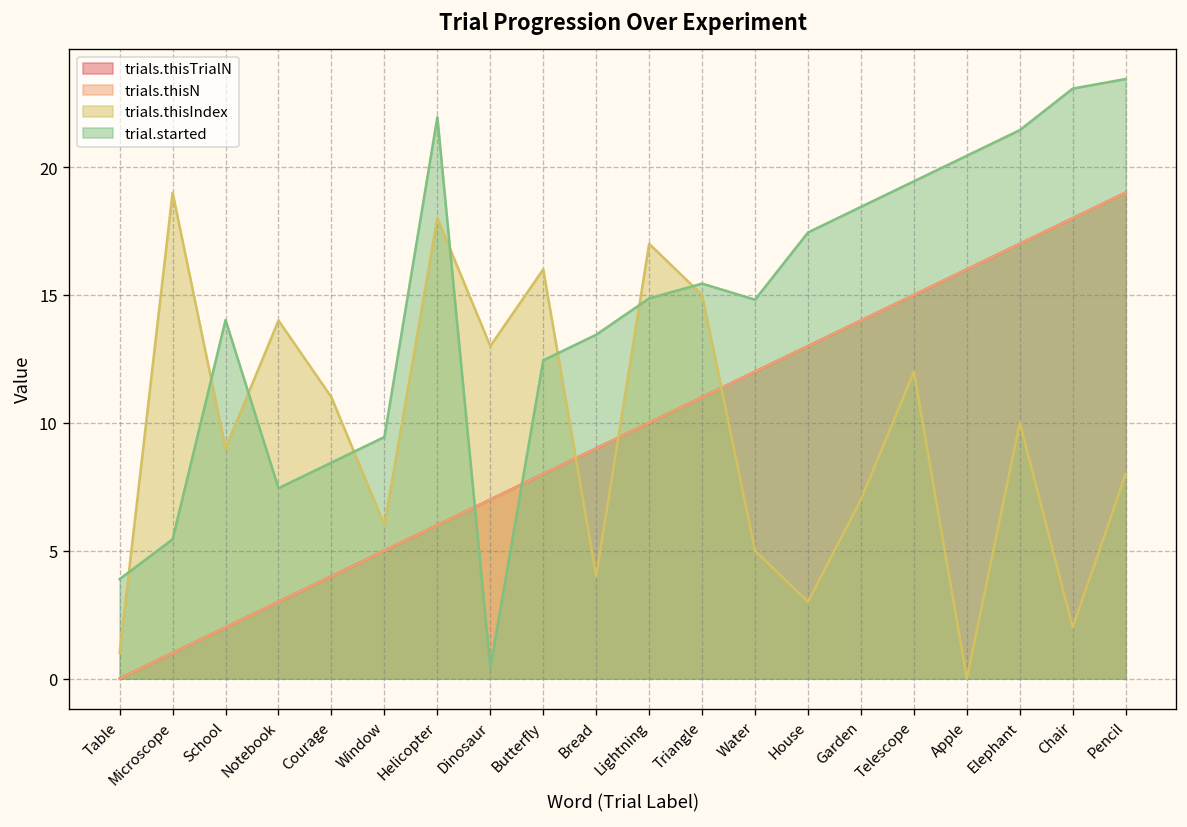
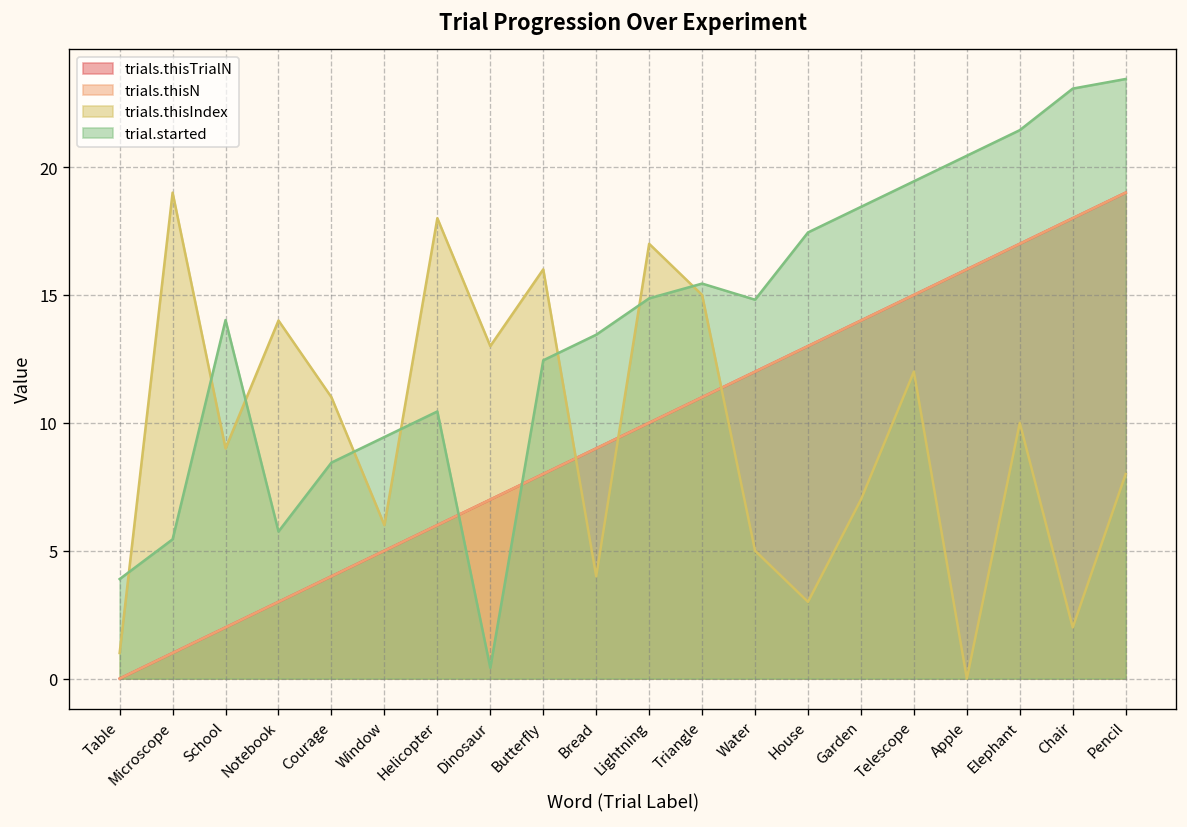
  {
    "trial.started": {
      "Table": 3.9,
      "Microscope": 5.4,
      "School": 14.0,
-     "Notebook": 7.4,
+     "Notebook": 5.8,
      "Courage": 8.4,
      "Window": 9.4,
-     "Helicopter": 21.9,
+     "Helicopter": 10.4,
      "Dinosaur": 0.4,
      "Butterfly": 12.4,
      "Bread": 13.4,
      "Lightning": 14.9,
      "Triangle": 15.4,
      "Water": 14.8,
      "House": 17.4,
      "Garden": 18.4,
      "Telescope": 19.4,
      "Apple": 20.4,
      "Elephant": 21.4,
      "Chair": 23.1,
      "Pencil": 23.4
    }
  }
